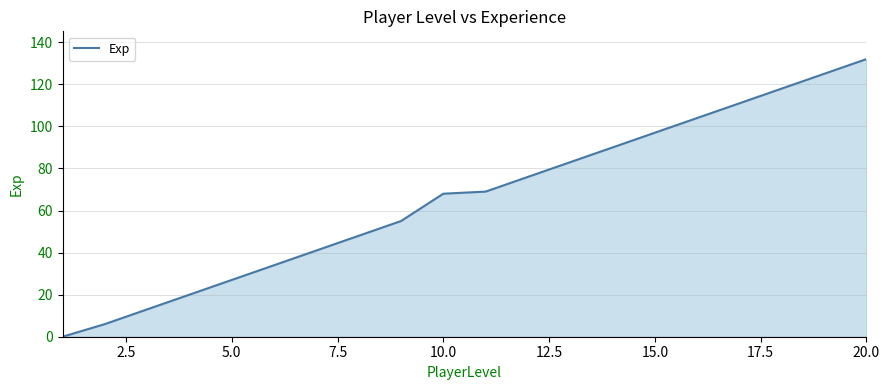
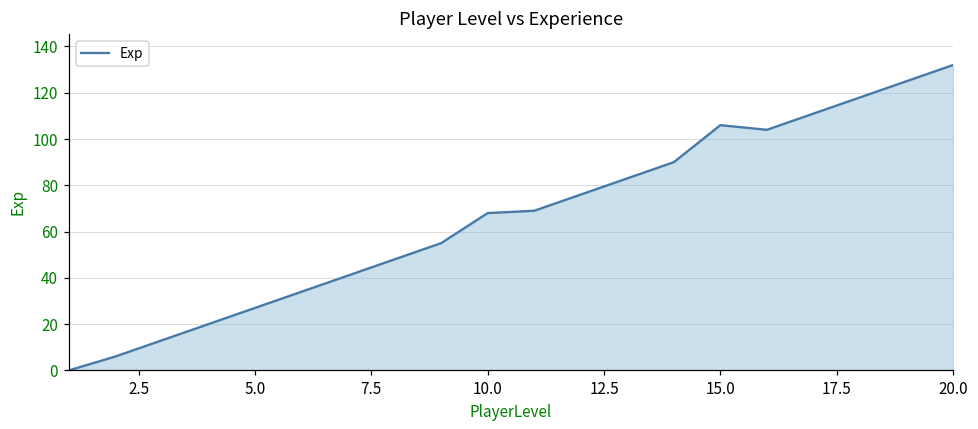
  {
    "5.0": 27,
    "10.0": 68,
-   "15.0": 97,
+   "15.0": 106,
    "20.0": 132
  }
